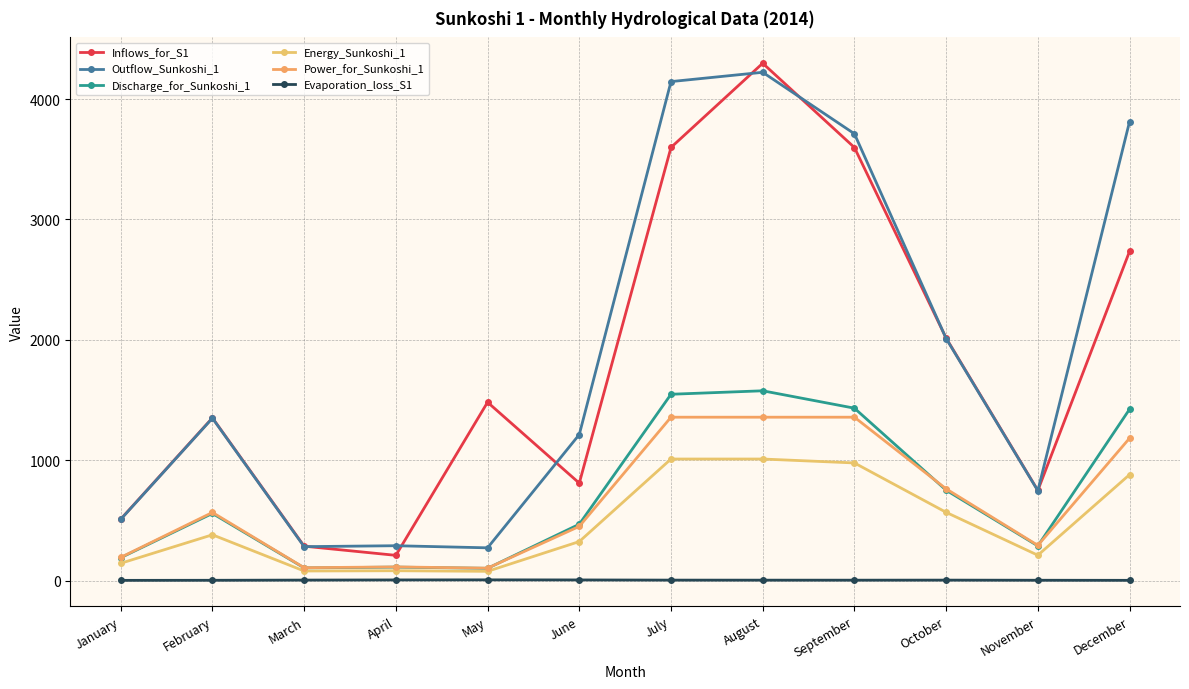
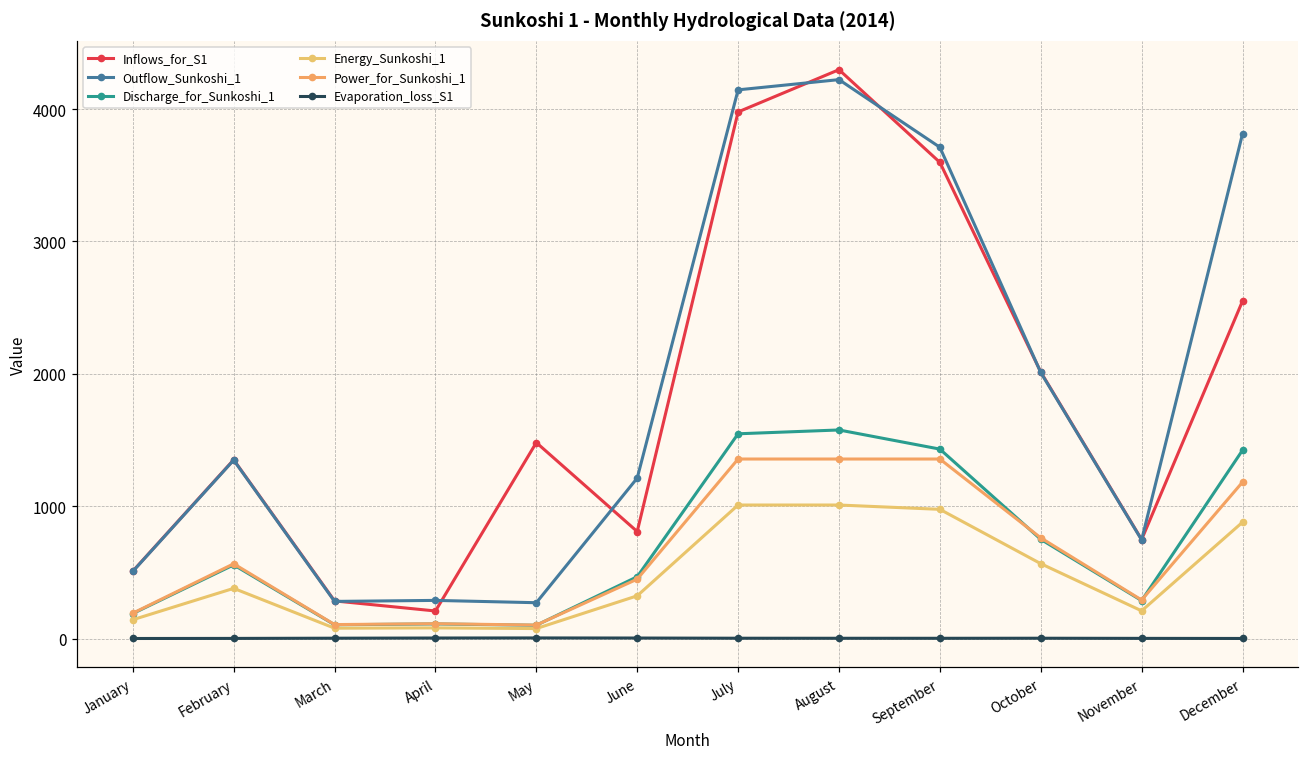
  {
    "Inflows_for_S1": {
      "April": 210,
      "May": 1480,
      "June": 810,
-     "July": 3600,
+     "July": 3980,
      "August": 4300,
      "September": 3600,
-     "December": 2730
+     "December": 2550
    },
    "Evaporation_loss_S1": {
      "January": 0,
      "February": 0,
      "March": 0,
      "April": 10,
      "May": 10,
      "June": 10,
      "July": 0,
      "August": 0,
      "September": 0,
      "October": 0,
      "November": 0,
      "December": 0
    }
  }
